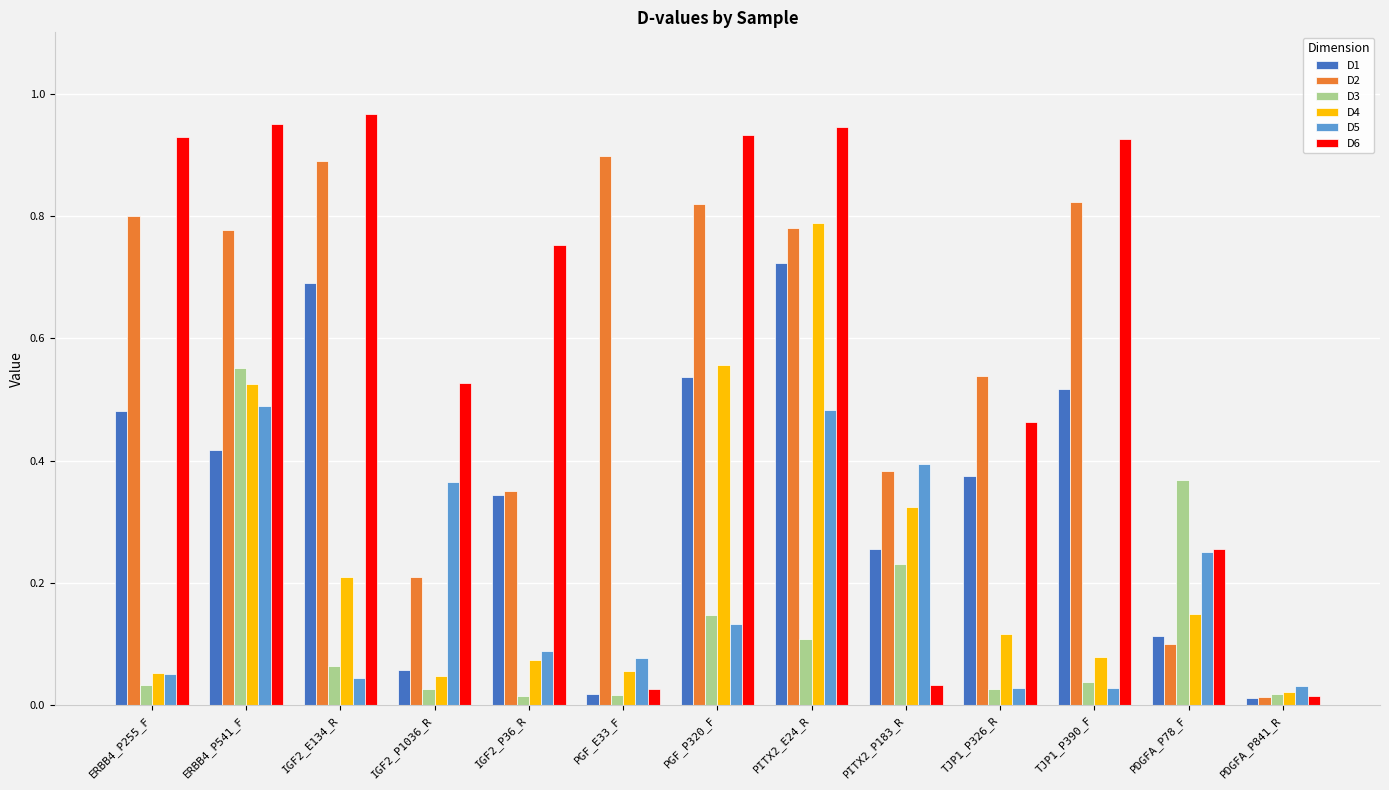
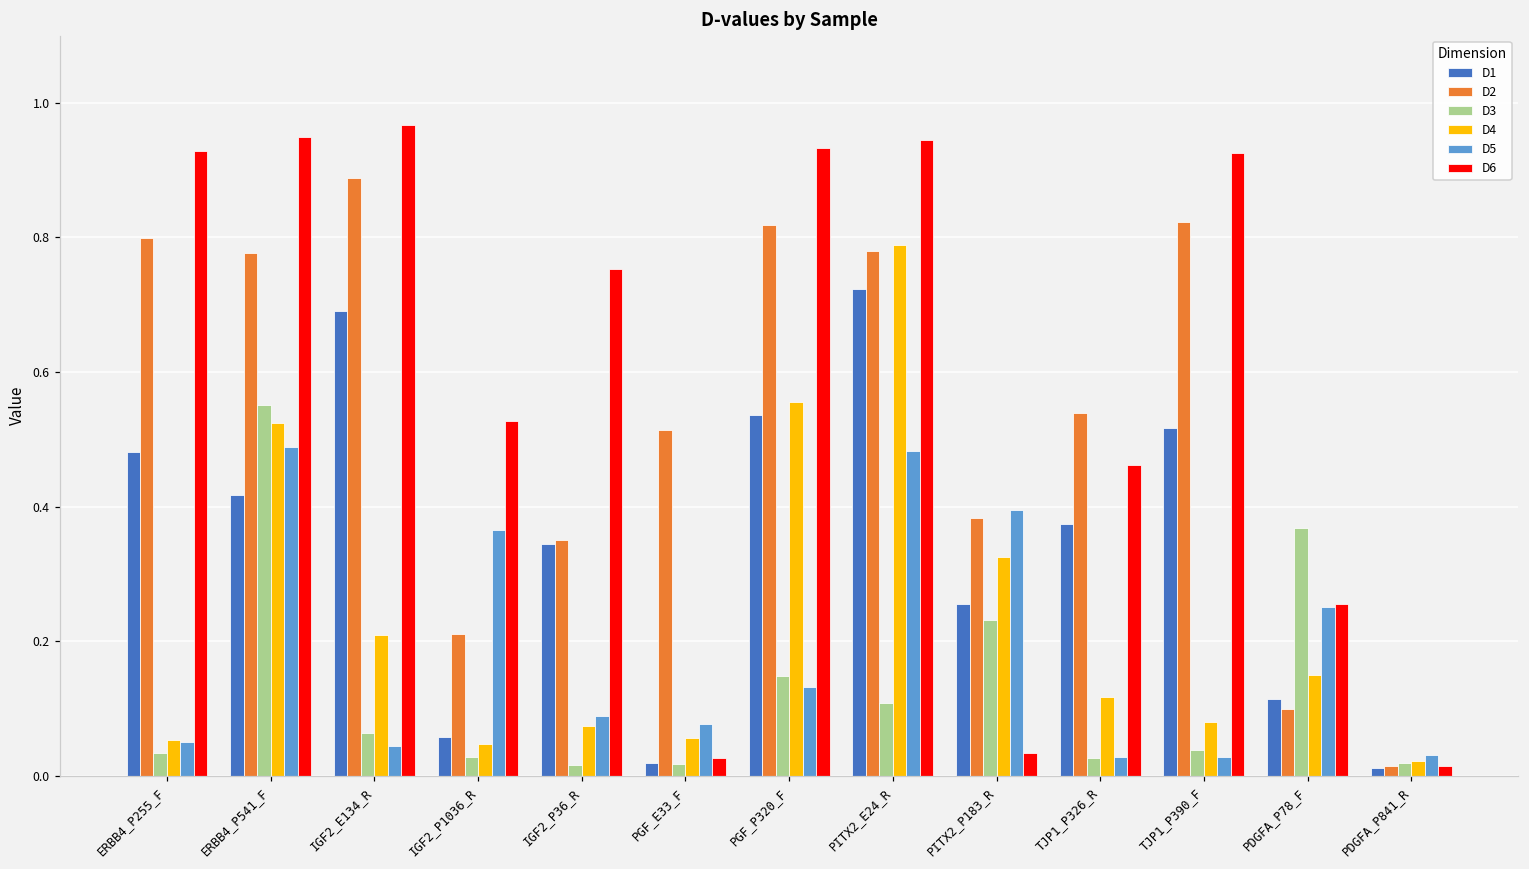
  {
    "D2": {
      "ERBB4_P255_F": 0.80,
      "ERBB4_P541_F": 0.78,
      "IGF2_E134_R": 0.89,
      "IGF2_P1036_R": 0.21,
      "IGF2_P36_R": 0.35,
-     "PGF_E33_F": 0.90,
+     "PGF_E33_F": 0.51,
      "PGF_P320_F": 0.82,
      "PITX2_E24_R": 0.78,
      "PITX2_P183_R": 0.38,
      "TJP1_P326_R": 0.54,
      "TJP1_P390_F": 0.82,
      "PDGFA_P78_F": 0.10,
      "PDGFA_P841_R": 0.01
    },
    "D3": {
      "ERBB4_P255_F": 0.03,
      "ERBB4_P541_F": 0.55,
      "IGF2_E134_R": 0.06,
      "IGF2_P1036_R": 0.03,
      "IGF2_P36_R": 0.02,
      "PGF_E33_F": 0.02,
      "PGF_P320_F": 0.15,
      "PITX2_E24_R": 0.11,
      "PITX2_P183_R": 0.23,
      "TJP1_P326_R": 0.03,
      "TJP1_P390_F": 0.04,
      "PDGFA_P78_F": 0.37,
      "PDGFA_P841_R": 0.02
    },
    "D4": {
      "ERBB4_P255_F": 0.05,
      "ERBB4_P541_F": 0.52,
      "IGF2_E134_R": 0.21,
      "IGF2_P1036_R": 0.05,
      "IGF2_P36_R": 0.07,
      "PGF_E33_F": 0.06,
      "PGF_P320_F": 0.56,
      "PITX2_E24_R": 0.79,
      "PITX2_P183_R": 0.32,
      "TJP1_P326_R": 0.12,
      "TJP1_P390_F": 0.08,
      "PDGFA_P78_F": 0.15,
      "PDGFA_P841_R": 0.02
    },
    "D6": {
      "ERBB4_P255_F": 0.93,
      "ERBB4_P541_F": 0.95,
      "IGF2_E134_R": 0.97,
      "IGF2_P1036_R": 0.53,
      "IGF2_P36_R": 0.75,
      "PGF_E33_F": 0.03,
      "PGF_P320_F": 0.93,
      "PITX2_E24_R": 0.94,
      "PITX2_P183_R": 0.03,
      "TJP1_P326_R": 0.46,
      "TJP1_P390_F": 0.93,
      "PDGFA_P78_F": 0.26,
      "PDGFA_P841_R": 0.01
    }
  }
